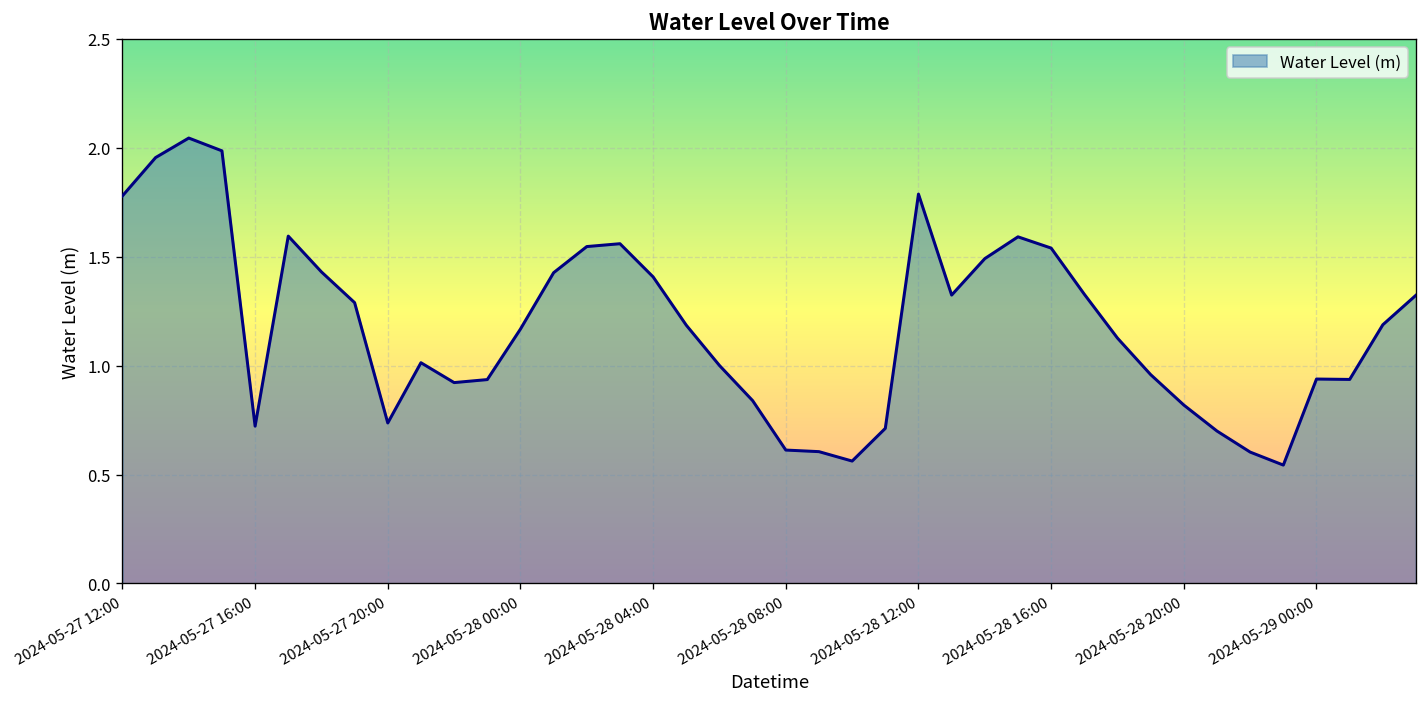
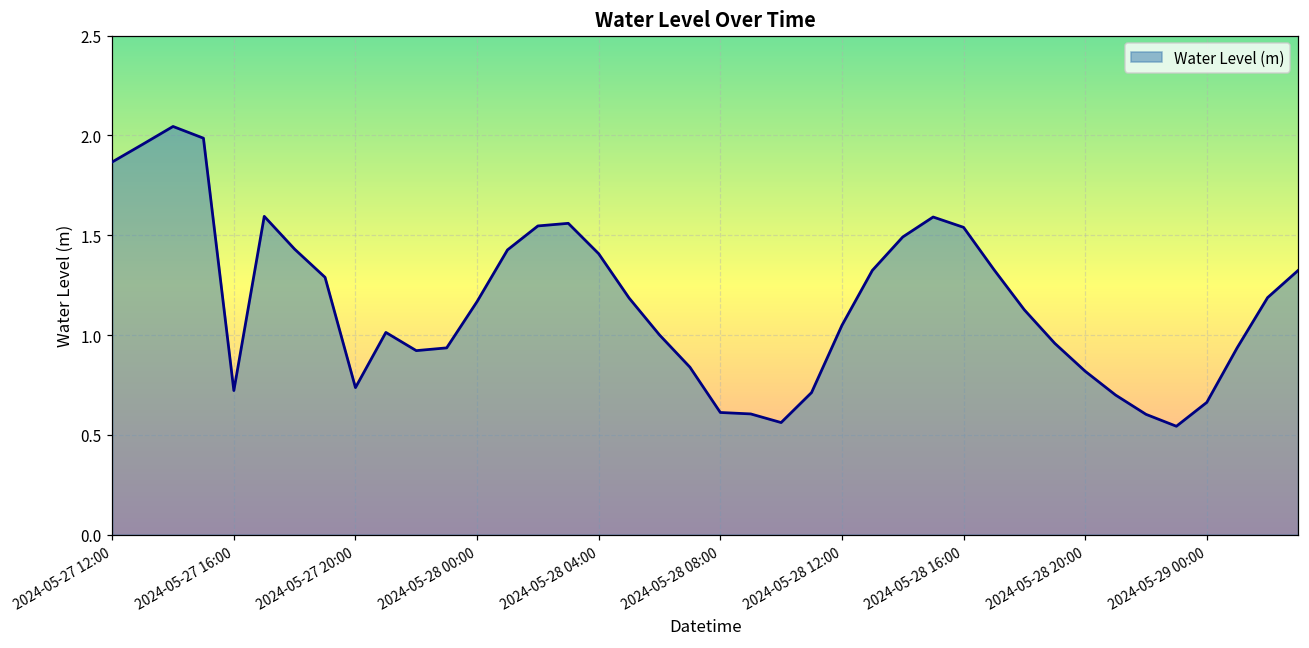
  {
-   "2024-05-27 12:00": 1.78,
+   "2024-05-27 12:00": 1.87,
    "2024-05-27 16:00": 0.72,
    "2024-05-27 20:00": 0.74,
    "2024-05-28 00:00": 1.17,
    "2024-05-28 04:00": 1.41,
    "2024-05-28 08:00": 0.61,
-   "2024-05-28 12:00": 1.79,
+   "2024-05-28 12:00": 1.05,
    "2024-05-28 16:00": 1.54,
    "2024-05-28 20:00": 0.82,
-   "2024-05-29 00:00": 0.94
+   "2024-05-29 00:00": 0.66
  }
